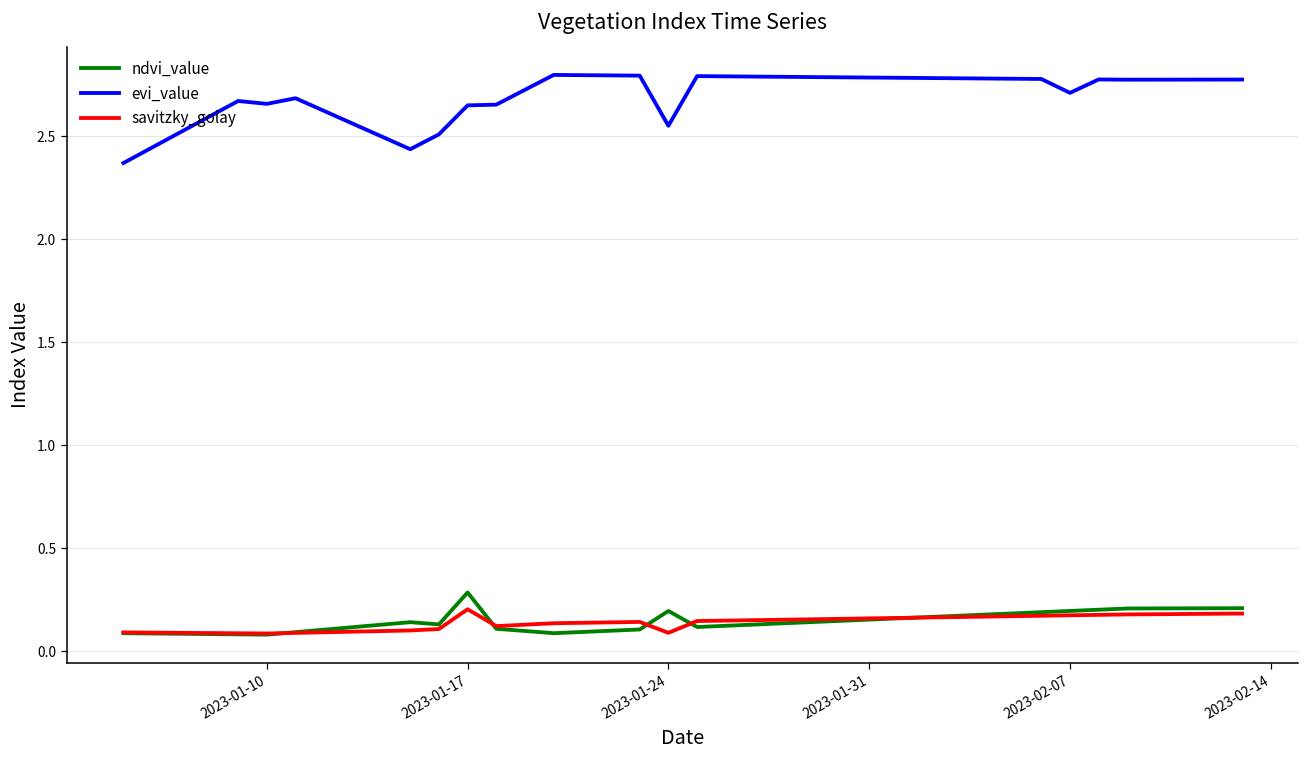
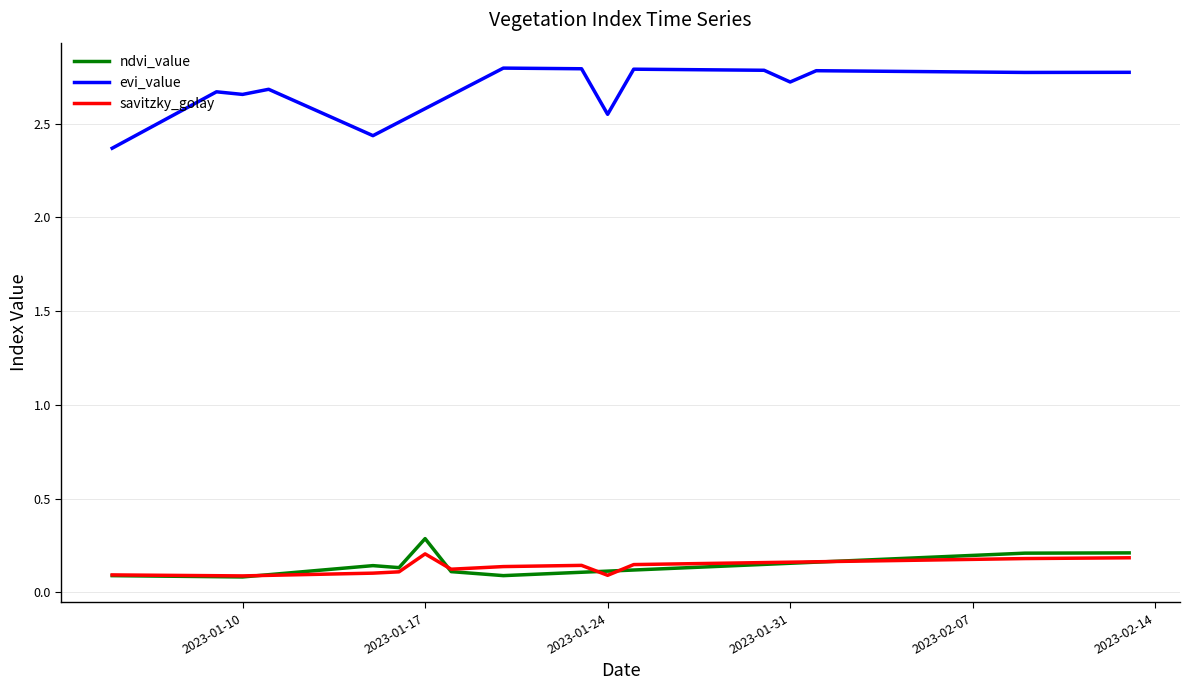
  {
    "ndvi_value": {
      "2023-01-17": 0.29,
-     "2023-01-24": 0.20,
+     "2023-01-24": 0.11,
      "2023-02-07": 0.20
    },
    "evi_value": {
      "2023-01-10": 2.66,
-     "2023-01-17": 2.65,
+     "2023-01-17": 2.58,
      "2023-01-24": 2.55,
-     "2023-01-31": 2.78,
-     "2023-02-07": 2.71
+     "2023-01-31": 2.72,
+     "2023-02-07": 2.78
    },
    "savitzky_golay": {
      "2023-01-17": 0.20,
      "2023-01-24": 0.09,
      "2023-02-07": 0.18
    }
  }
